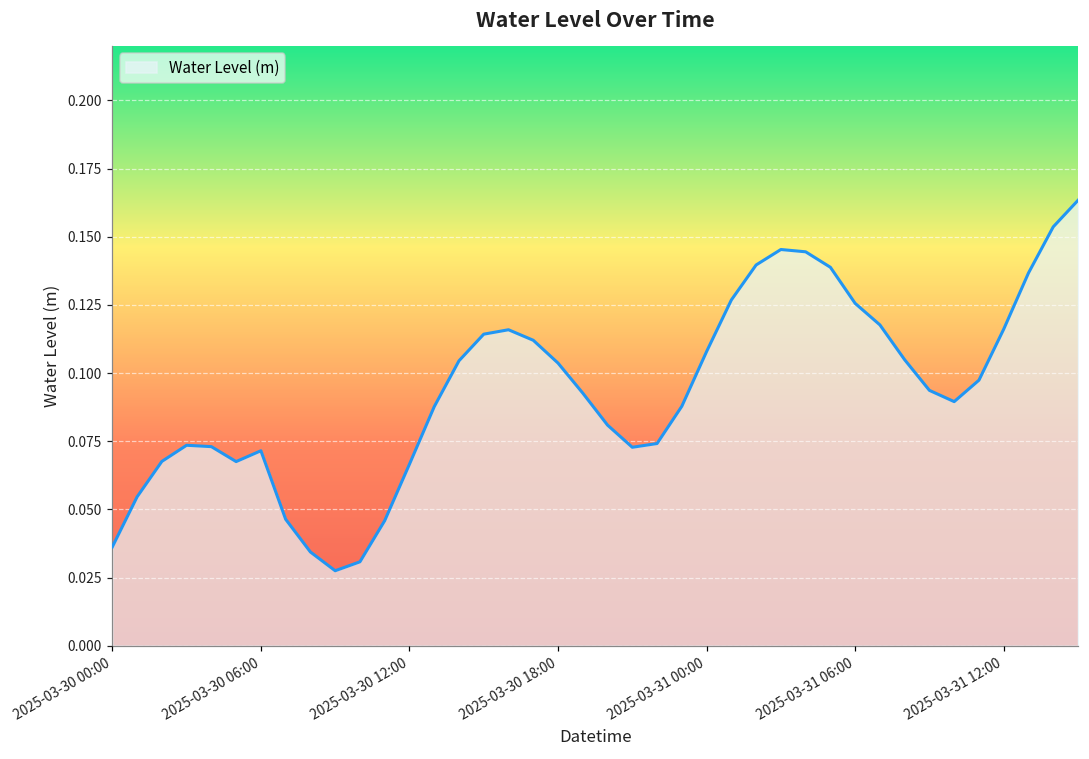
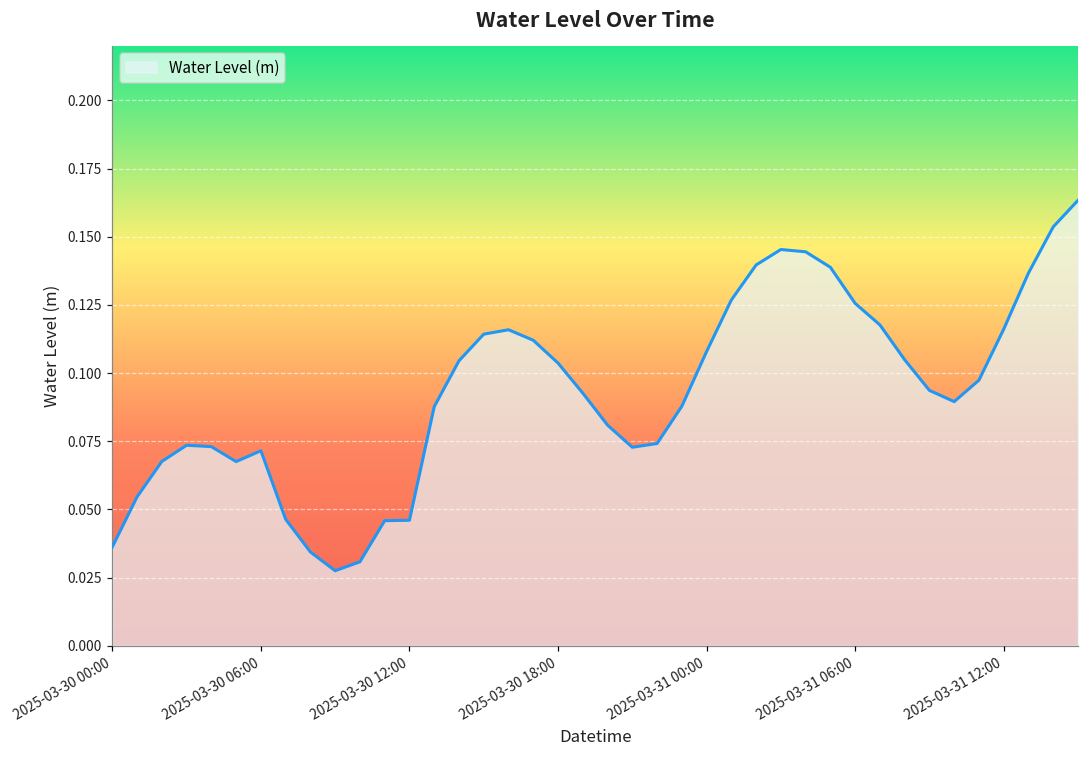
  {
    "2025-03-30 00:00": 0.036,
    "2025-03-30 06:00": 0.072,
-   "2025-03-30 12:00": 0.067,
+   "2025-03-30 12:00": 0.046,
    "2025-03-30 18:00": 0.104,
    "2025-03-31 00:00": 0.108,
    "2025-03-31 06:00": 0.126,
    "2025-03-31 12:00": 0.116
  }
